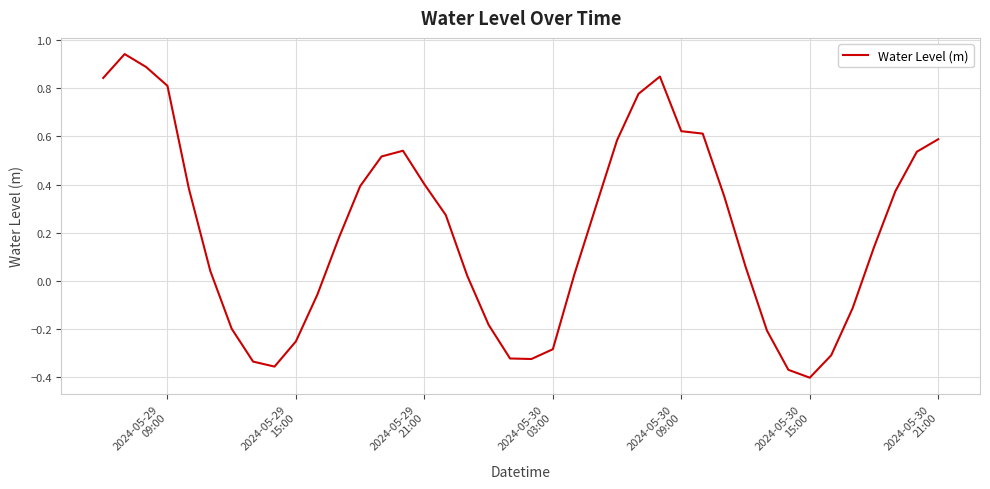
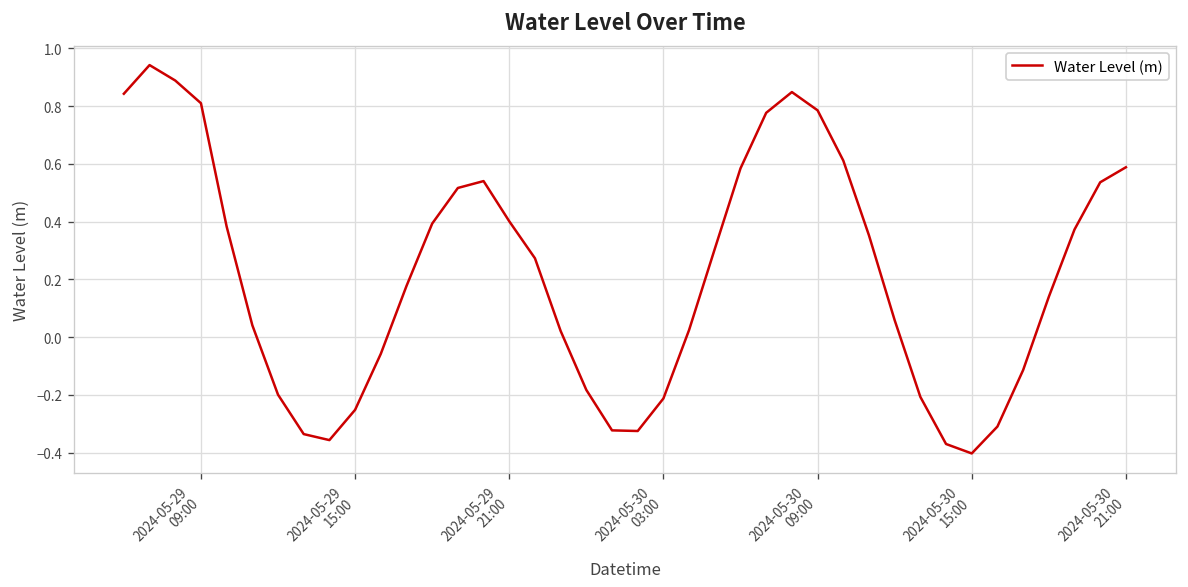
  {
    "2024-05-29 09:00": 0.81,
    "2024-05-29 15:00": -0.25,
    "2024-05-29 21:00": 0.40,
-   "2024-05-30 03:00": -0.28,
-   "2024-05-30 09:00": 0.62,
+   "2024-05-30 03:00": -0.21,
+   "2024-05-30 09:00": 0.79,
    "2024-05-30 15:00": -0.40,
    "2024-05-30 21:00": 0.59
  }
